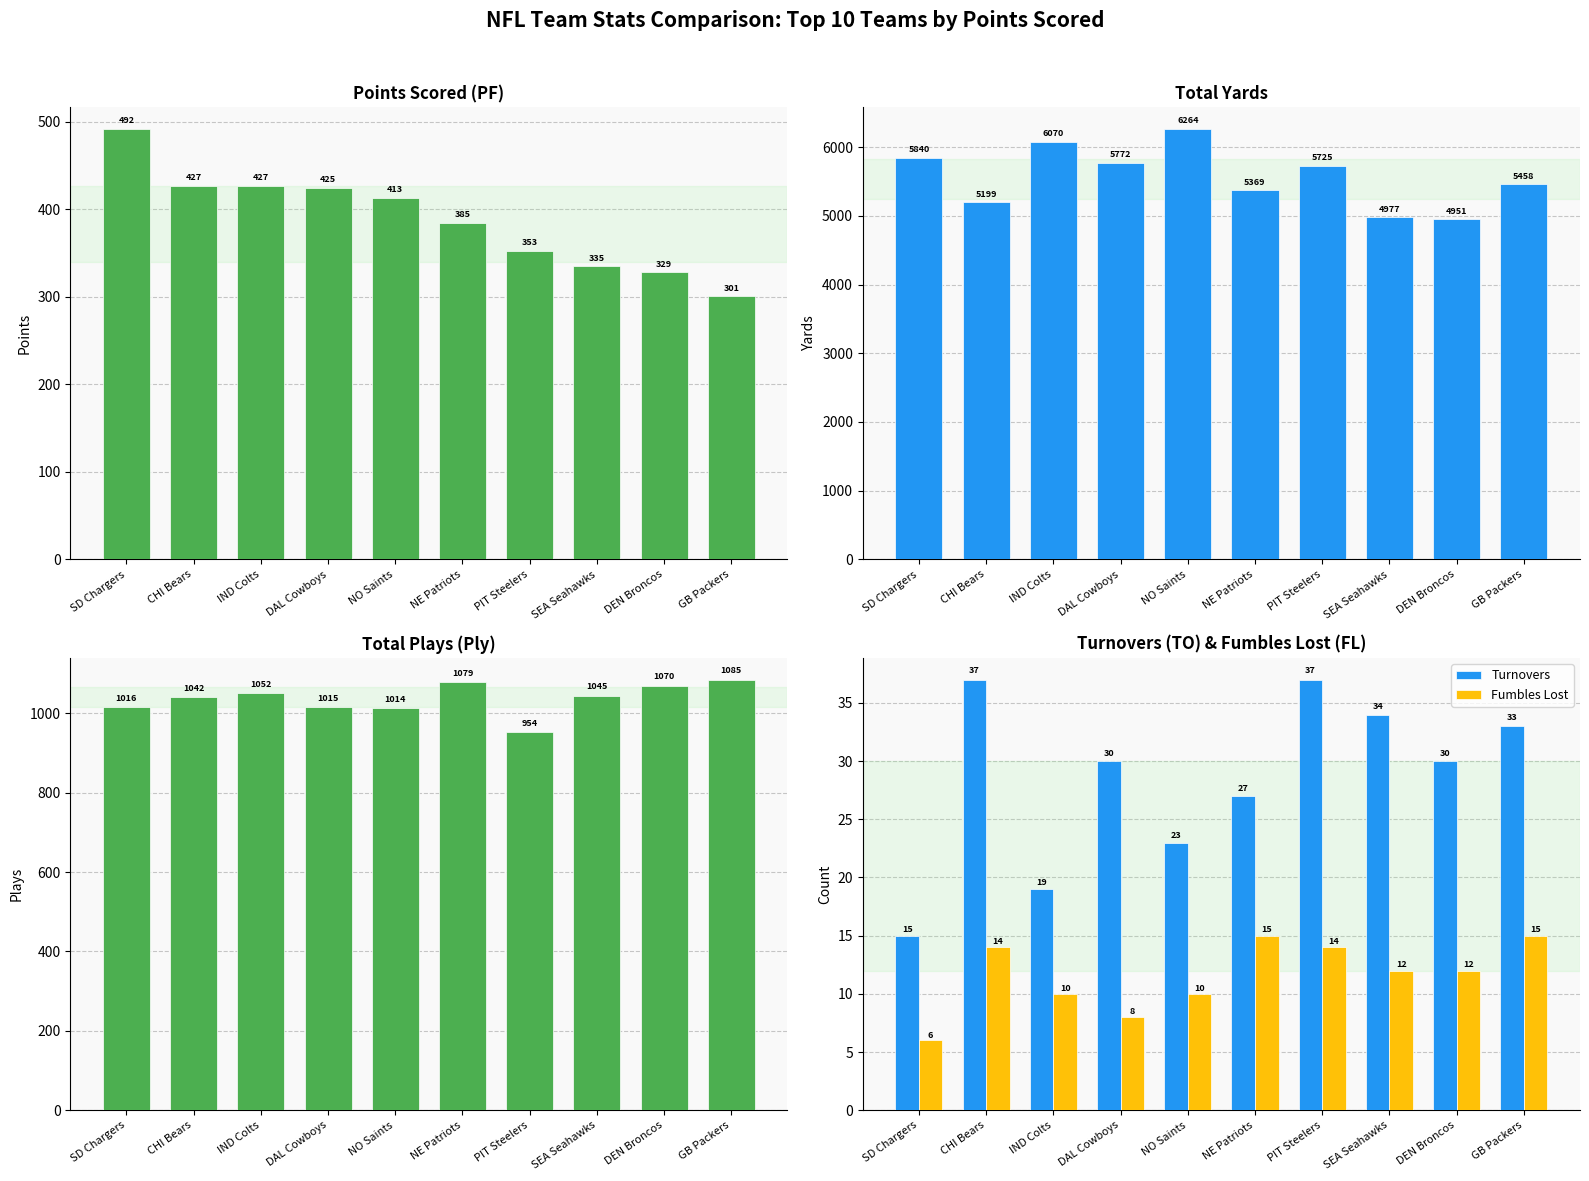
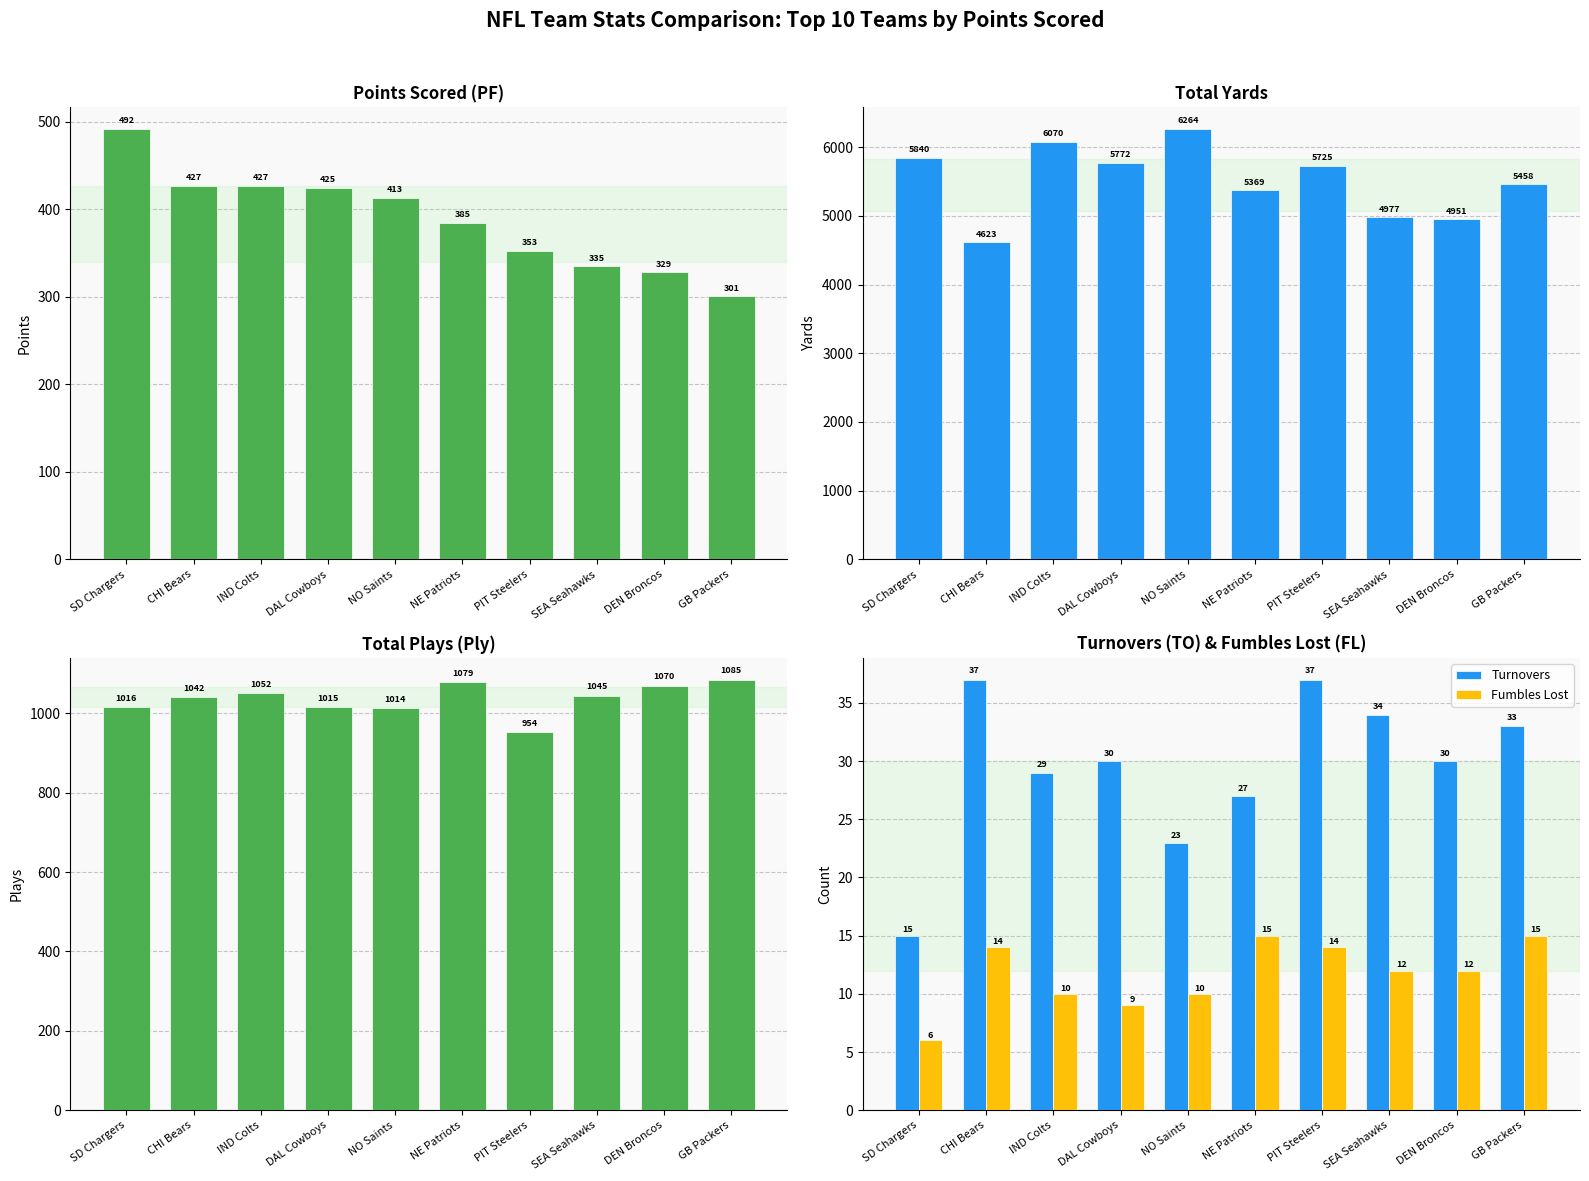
  {
    "Points Scored (PF)": {
      "SD Chargers": 492,
      "CHI Bears": 427,
      "IND Colts": 427,
      "DAL Cowboys": 425,
      "NO Saints": 413,
      "NE Patriots": 385,
      "PIT Steelers": 353,
      "SEA Seahawks": 335,
      "DEN Broncos": 329,
      "GB Packers": 301
    },
    "Total Yards": {
      "SD Chargers": 5840,
-     "CHI Bears": 5199,
+     "CHI Bears": 4623,
      "IND Colts": 6070,
      "DAL Cowboys": 5772,
      "NO Saints": 6264,
      "NE Patriots": 5369,
      "PIT Steelers": 5725,
      "SEA Seahawks": 4977,
      "DEN Broncos": 4951,
      "GB Packers": 5458
    },
    "Total Plays (Ply)": {
      "SD Chargers": 1016,
      "CHI Bears": 1042,
      "IND Colts": 1052,
      "DAL Cowboys": 1015,
      "NO Saints": 1014,
      "NE Patriots": 1079,
      "PIT Steelers": 954,
      "SEA Seahawks": 1045,
      "DEN Broncos": 1070,
      "GB Packers": 1085
    },
    "Turnovers (TO) & Fumbles Lost (FL)": {
      "Turnovers": {
        "SD Chargers": 15,
        "CHI Bears": 37,
-       "IND Colts": 19,
+       "IND Colts": 29,
        "DAL Cowboys": 30,
        "NO Saints": 23,
        "NE Patriots": 27,
        "PIT Steelers": 37,
        "SEA Seahawks": 34,
        "DEN Broncos": 30,
        "GB Packers": 33
      },
      "Fumbles Lost": {
        "SD Chargers": 6,
        "CHI Bears": 14,
        "IND Colts": 10,
-       "DAL Cowboys": 8,
+       "DAL Cowboys": 9,
        "NO Saints": 10,
        "NE Patriots": 15,
        "PIT Steelers": 14,
        "SEA Seahawks": 12,
        "DEN Broncos": 12,
        "GB Packers": 15
      }
    }
  }
